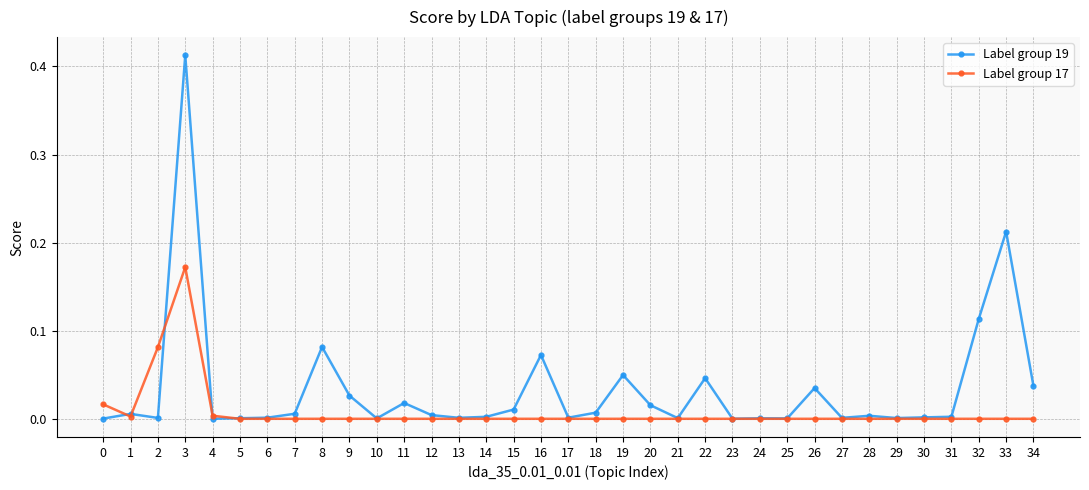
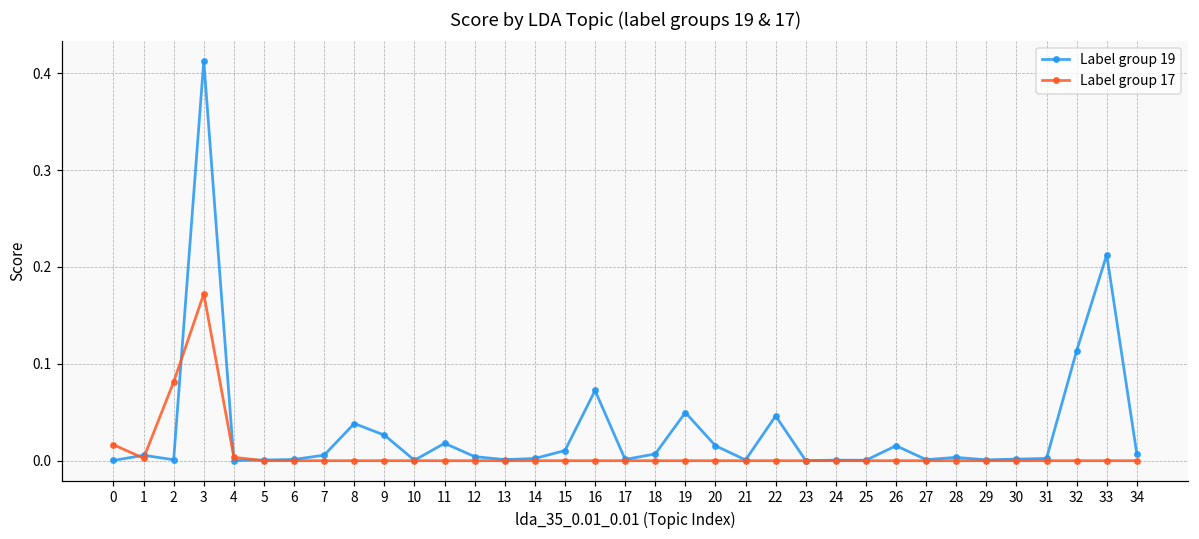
  {
    "Label group 19": {
      "0": 0.00,
      "1": 0.01,
      "2": 0.00,
      "3": 0.41,
      "4": 0.00,
      "7": 0.01,
-     "8": 0.08,
+     "8": 0.04,
      "9": 0.03,
      "11": 0.02,
      "12": 0.00,
      "15": 0.01,
      "16": 0.07,
      "18": 0.01,
      "19": 0.05,
      "20": 0.02,
      "22": 0.05,
-     "26": 0.03,
+     "26": 0.02,
      "28": 0.00,
      "32": 0.11,
      "33": 0.21,
-     "34": 0.04
+     "34": 0.01
    },
    "Label group 17": {
      "0": 0.02,
      "1": 0.00,
      "2": 0.08,
      "3": 0.17,
      "4": 0.00,
      "7": 0.00,
      "8": 0.00,
      "9": 0.00,
      "11": 0.00,
      "12": 0.00,
      "15": 0.00,
      "16": 0.00,
      "18": 0.00,
      "19": 0.00,
      "20": 0.00,
      "22": 0.00,
      "26": 0.00,
      "28": 0.00,
      "32": 0.00,
      "33": 0.00,
      "34": 0.00
    }
  }
